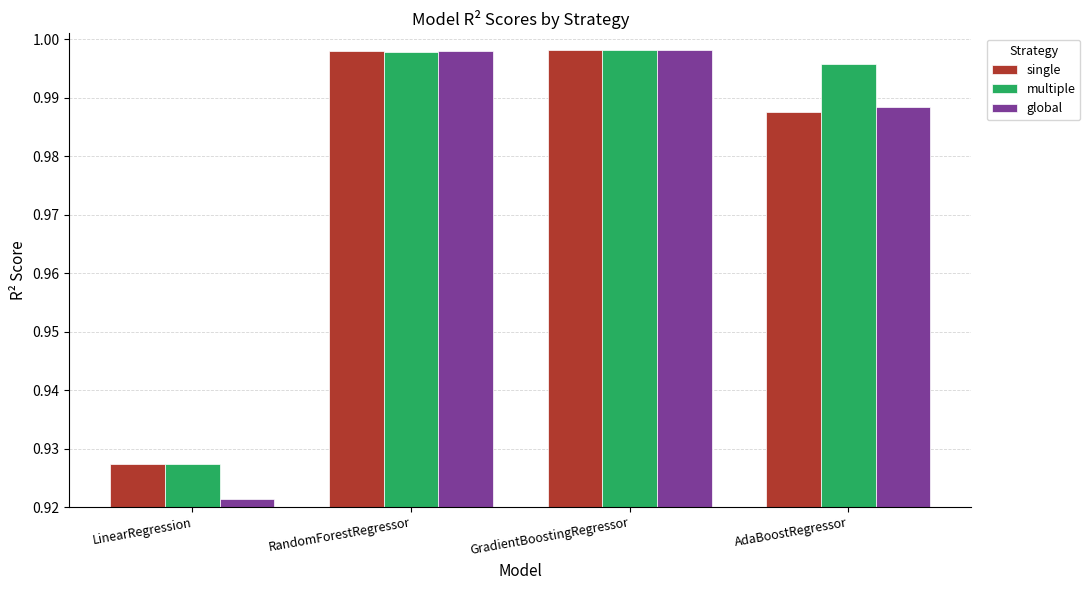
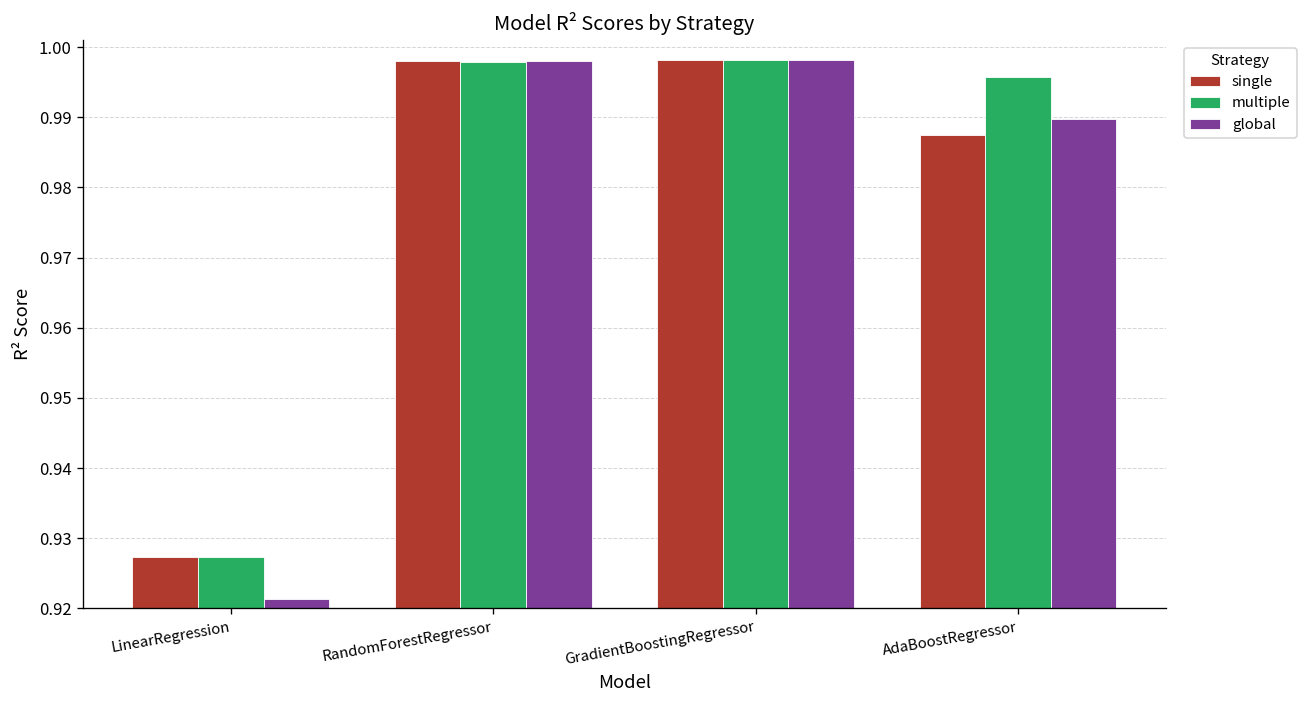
  {
    "single": {
      "LinearRegression": 0.927,
      "RandomForestRegressor": 0.998,
      "GradientBoostingRegressor": 0.998,
      "AdaBoostRegressor": 0.987
    },
    "multiple": {
      "LinearRegression": 0.927,
      "RandomForestRegressor": 0.998,
      "GradientBoostingRegressor": 0.998,
      "AdaBoostRegressor": 0.996
    },
    "global": {
      "LinearRegression": 0.921,
      "RandomForestRegressor": 0.998,
      "GradientBoostingRegressor": 0.998,
-     "AdaBoostRegressor": 0.988
+     "AdaBoostRegressor": 0.990
    }
  }
